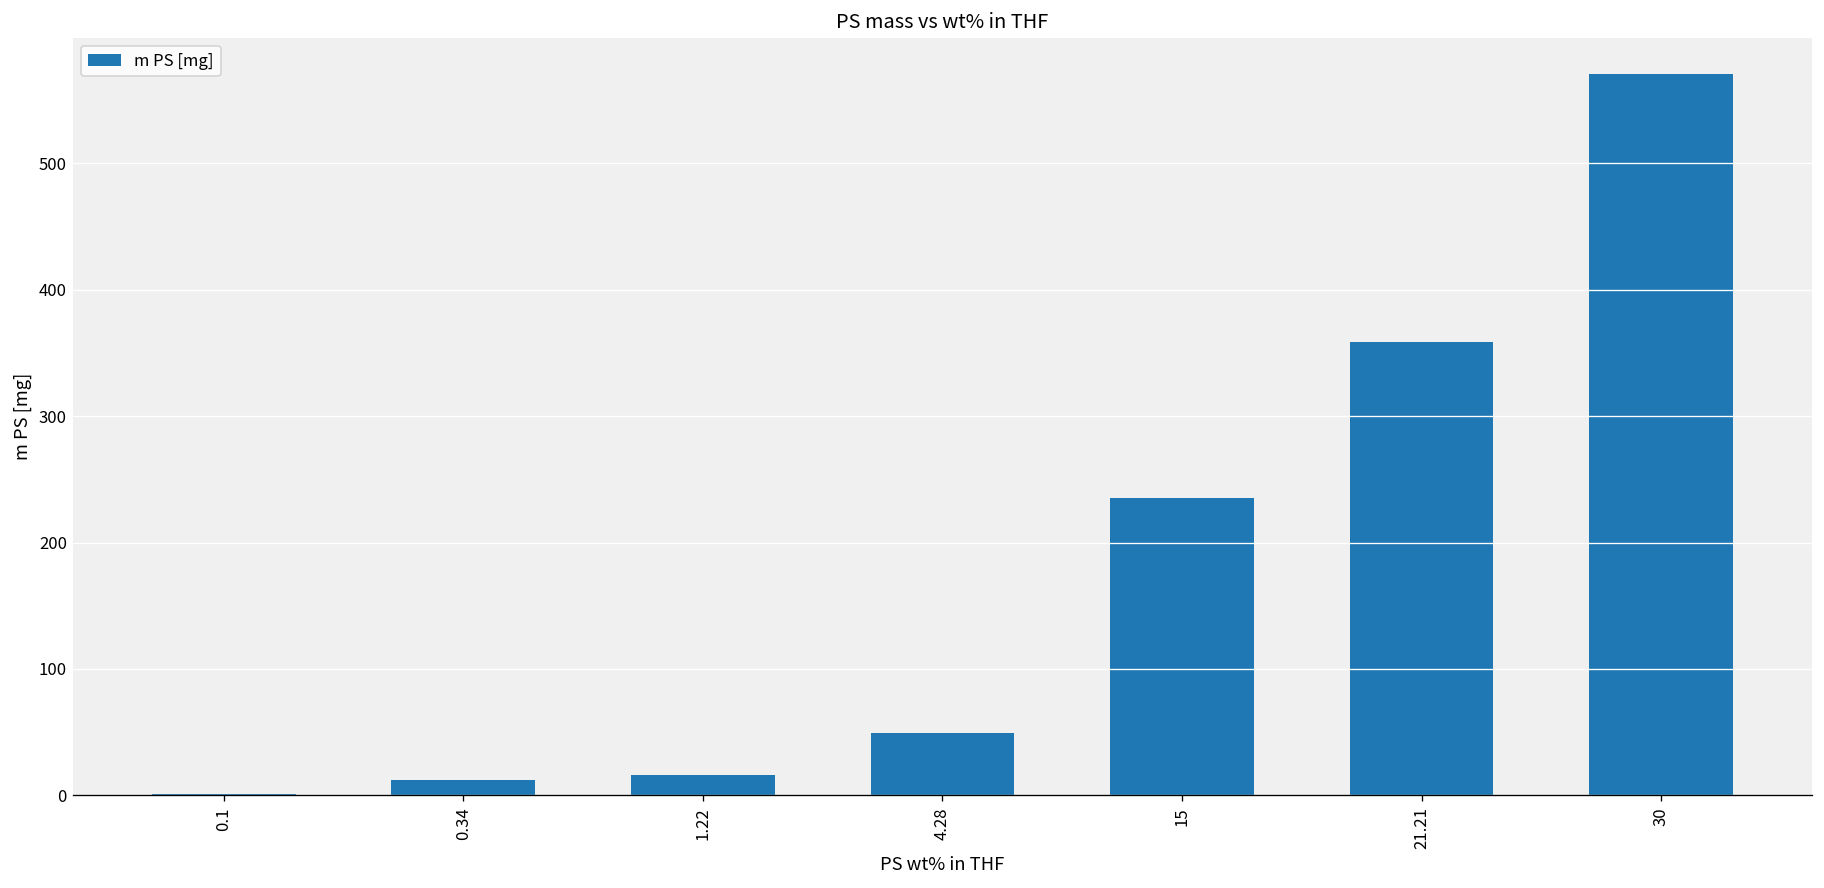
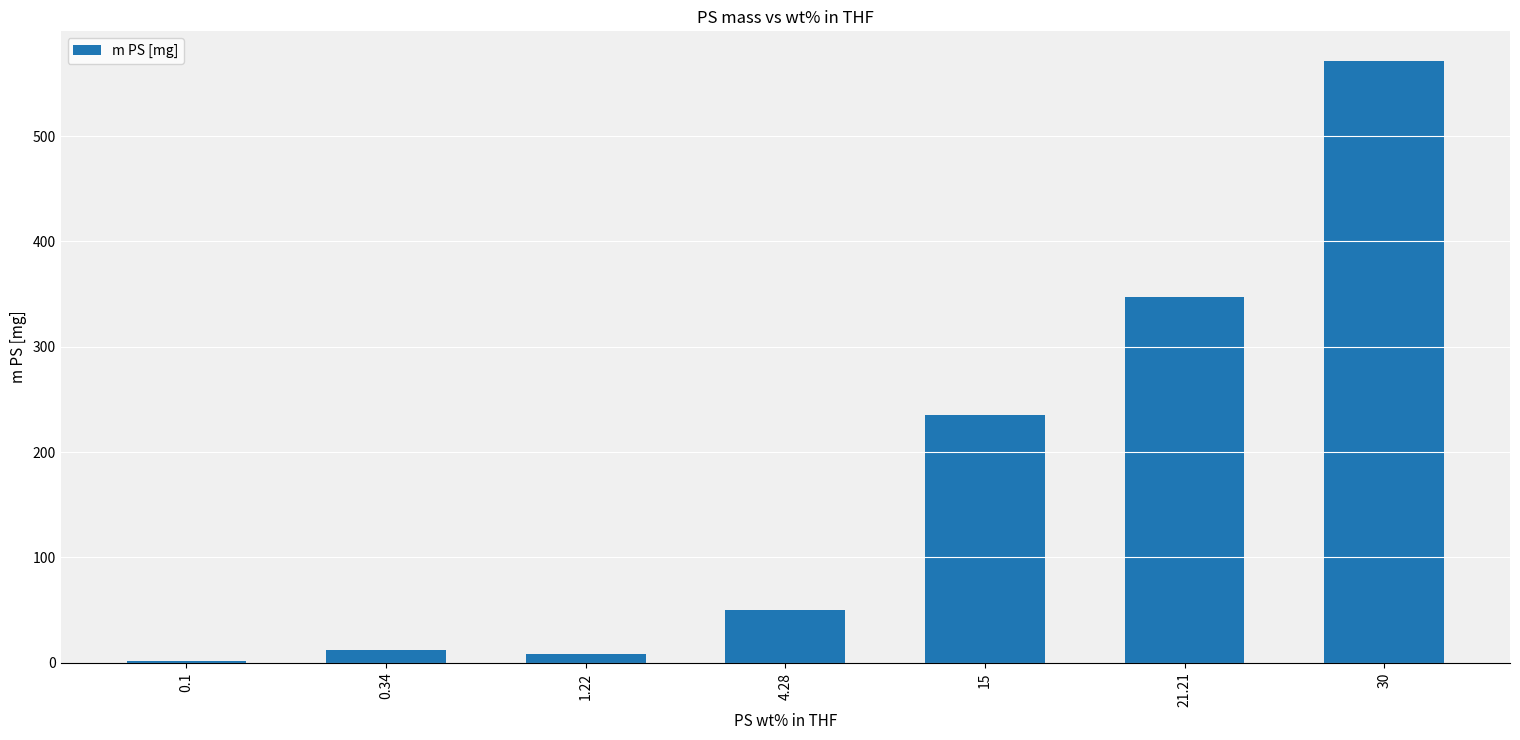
  {
    "0.34": 12,
-   "1.22": 16,
+   "1.22": 8,
    "4.28": 50,
    "15": 235,
-   "21.21": 359,
+   "21.21": 347,
    "30": 571
  }
